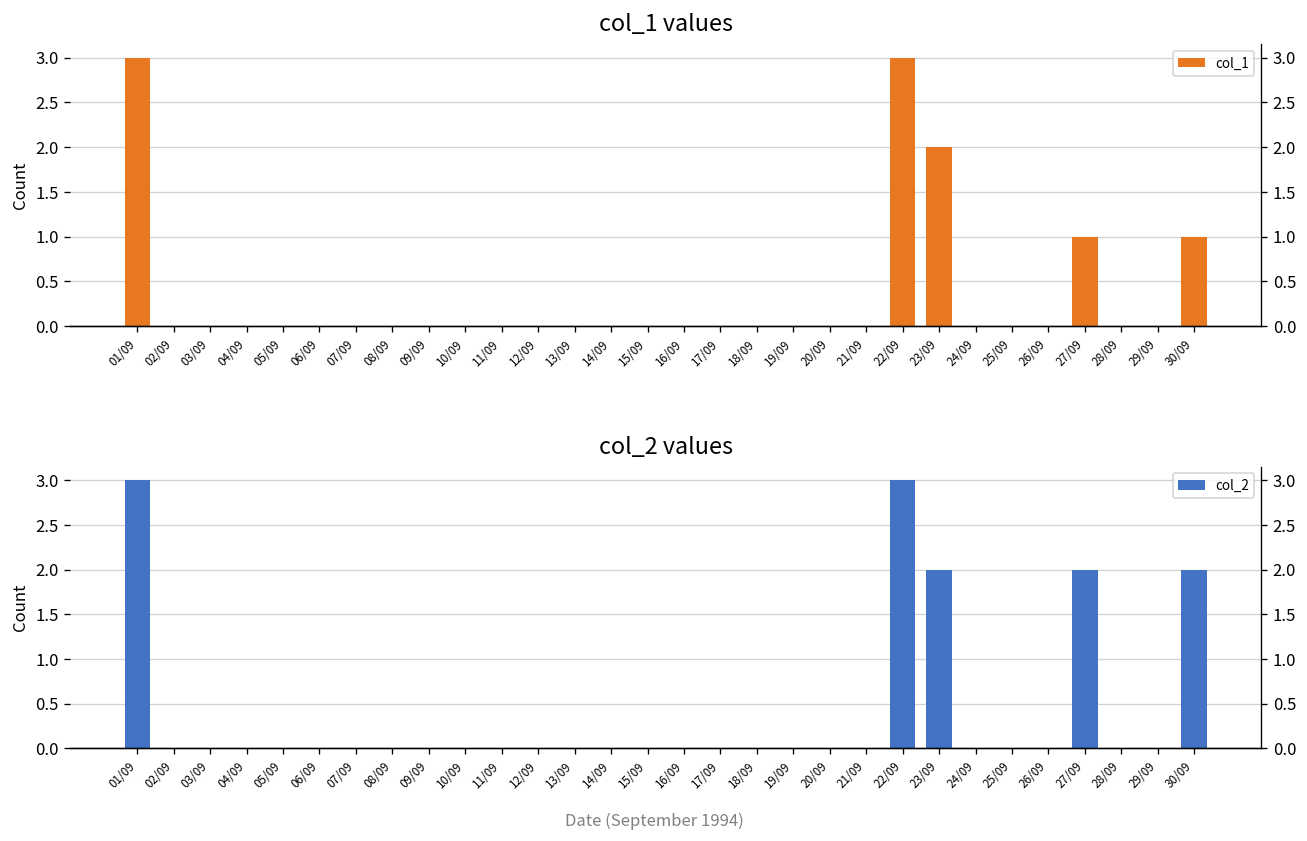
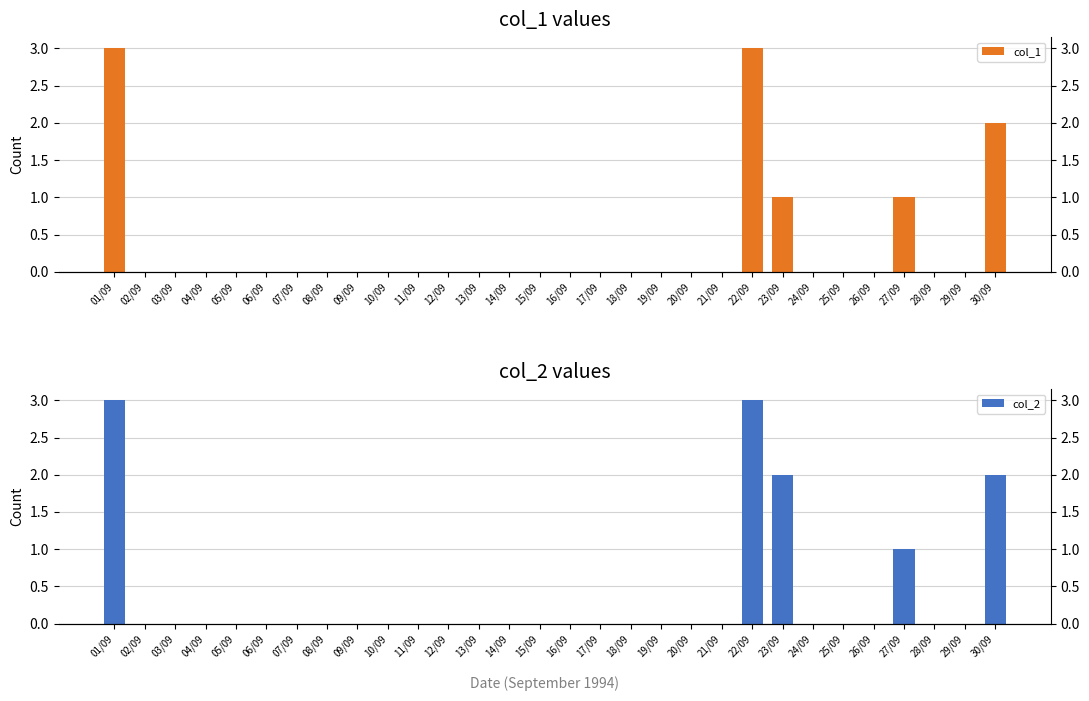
  {
    "col_1 values": {
      "01/09": 3,
      "02/09": 0,
      "03/09": 0,
      "04/09": 0,
      "05/09": 0,
      "06/09": 0,
      "07/09": 0,
      "08/09": 0,
      "09/09": 0,
      "10/09": 0,
      "11/09": 0,
      "12/09": 0,
      "13/09": 0,
      "14/09": 0,
      "15/09": 0,
      "16/09": 0,
      "17/09": 0,
      "18/09": 0,
      "19/09": 0,
      "20/09": 0,
      "21/09": 0,
      "22/09": 3,
-     "23/09": 2,
+     "23/09": 1,
      "24/09": 0,
      "25/09": 0,
      "26/09": 0,
      "27/09": 1,
      "28/09": 0,
      "29/09": 0,
-     "30/09": 1
+     "30/09": 2
    },
    "col_2 values": {
      "01/09": 3,
      "02/09": 0,
      "03/09": 0,
      "04/09": 0,
      "05/09": 0,
      "06/09": 0,
      "07/09": 0,
      "08/09": 0,
      "09/09": 0,
      "10/09": 0,
      "11/09": 0,
      "12/09": 0,
      "13/09": 0,
      "14/09": 0,
      "15/09": 0,
      "16/09": 0,
      "17/09": 0,
      "18/09": 0,
      "19/09": 0,
      "20/09": 0,
      "21/09": 0,
      "22/09": 3,
      "23/09": 2,
      "24/09": 0,
      "25/09": 0,
      "26/09": 0,
-     "27/09": 2,
+     "27/09": 1,
      "28/09": 0,
      "29/09": 0,
      "30/09": 2
    }
  }
